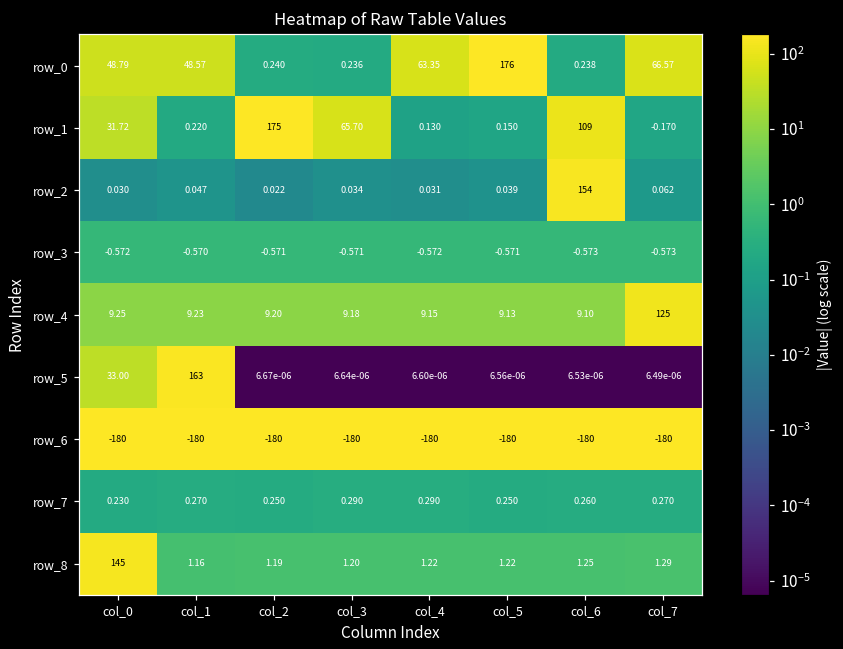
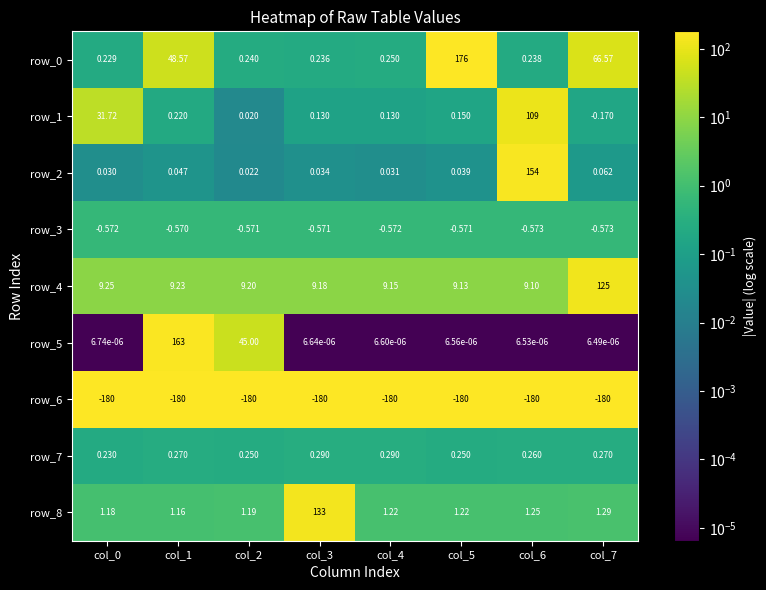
  {
    "row_0": {
-     "col_0": "48.79",
+     "col_0": "0.229",
      "col_1": "48.57",
      "col_2": "0.240",
      "col_3": "0.236",
-     "col_4": "63.35",
+     "col_4": "0.250",
      "col_5": "176",
      "col_6": "0.238",
      "col_7": "66.57"
    },
    "row_1": {
      "col_0": "31.72",
      "col_1": "0.220",
-     "col_2": "175",
-     "col_3": "65.70",
+     "col_2": "0.020",
+     "col_3": "0.130",
      "col_4": "0.130",
      "col_5": "0.150",
      "col_6": "109",
      "col_7": "-0.170"
    },
    "row_2": {
      "col_0": "0.030",
      "col_1": "0.047",
      "col_2": "0.022",
      "col_3": "0.034",
      "col_4": "0.031",
      "col_5": "0.039",
      "col_6": "154",
      "col_7": "0.062"
    },
    "row_3": {
      "col_0": "-0.572",
      "col_1": "-0.570",
      "col_2": "-0.571",
      "col_3": "-0.571",
      "col_4": "-0.572",
      "col_5": "-0.571",
      "col_6": "-0.573",
      "col_7": "-0.573"
    },
    "row_4": {
      "col_0": "9.25",
      "col_1": "9.23",
      "col_2": "9.20",
      "col_3": "9.18",
      "col_4": "9.15",
      "col_5": "9.13",
      "col_6": "9.10",
      "col_7": "125"
    },
    "row_5": {
-     "col_0": "33.00",
+     "col_0": "6.74e-06",
      "col_1": "163",
-     "col_2": "6.67e-06",
+     "col_2": "45.00",
      "col_3": "6.64e-06",
      "col_4": "6.60e-06",
      "col_5": "6.56e-06",
      "col_6": "6.53e-06",
      "col_7": "6.49e-06"
    },
    "row_6": {
      "col_0": "-180",
      "col_1": "-180",
      "col_2": "-180",
      "col_3": "-180",
      "col_4": "-180",
      "col_5": "-180",
      "col_6": "-180",
      "col_7": "-180"
    },
    "row_7": {
      "col_0": "0.230",
      "col_1": "0.270",
      "col_2": "0.250",
      "col_3": "0.290",
      "col_4": "0.290",
      "col_5": "0.250",
      "col_6": "0.260",
      "col_7": "0.270"
    },
    "row_8": {
-     "col_0": "145",
+     "col_0": "1.18",
      "col_1": "1.16",
      "col_2": "1.19",
-     "col_3": "1.20",
+     "col_3": "133",
      "col_4": "1.22",
      "col_5": "1.22",
      "col_6": "1.25",
      "col_7": "1.29"
    }
  }
